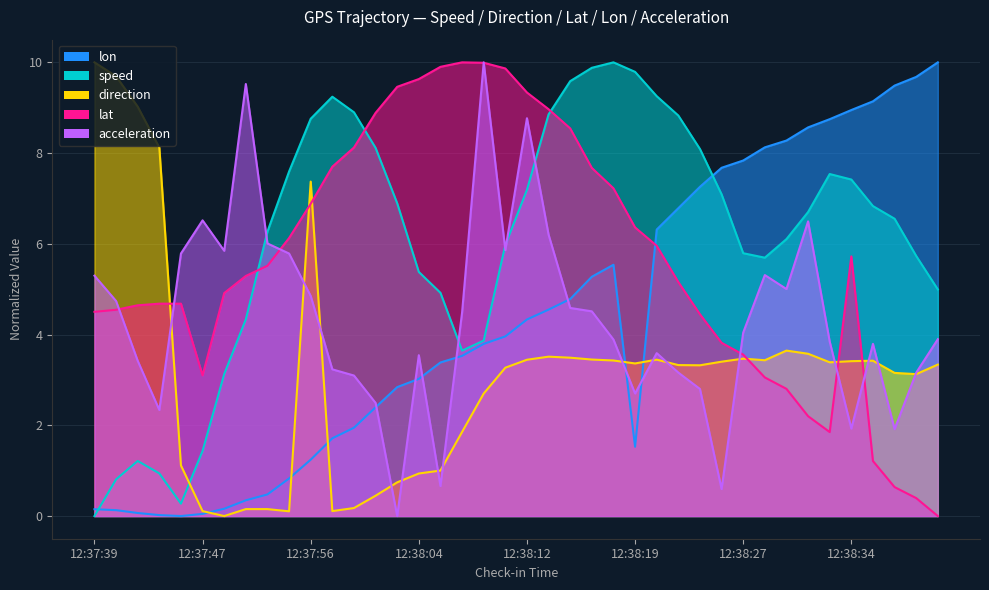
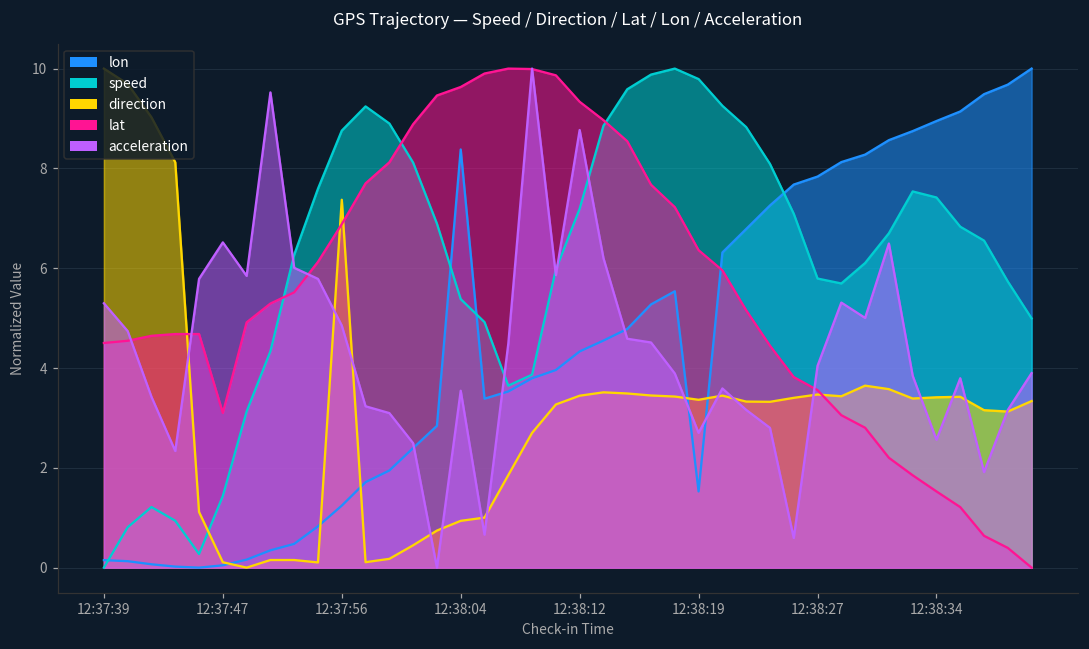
  {
    "lon": {
      "12:37:39": 0.2,
      "12:37:47": 0.0,
      "12:37:56": 1.2,
-     "12:38:04": 3.0,
+     "12:38:04": 8.4,
      "12:38:12": 4.3,
      "12:38:19": 1.5,
      "12:38:27": 7.8,
      "12:38:34": 8.9
    },
    "speed": {
      "12:37:39": 0.0,
      "12:37:47": 1.4,
      "12:37:56": 8.8,
      "12:38:04": 5.4,
      "12:38:12": 7.2,
      "12:38:19": 9.8,
      "12:38:27": 5.8,
      "12:38:34": 7.4
    },
    "direction": {
      "12:37:47": 0.1,
      "12:37:56": 7.4,
      "12:38:04": 0.9,
      "12:38:12": 3.4,
      "12:38:19": 3.4,
      "12:38:27": 3.5,
      "12:38:34": 3.4
    },
    "lat": {
      "12:37:39": 4.5,
      "12:37:47": 3.1,
      "12:37:56": 6.9,
      "12:38:04": 9.6,
      "12:38:12": 9.3,
      "12:38:19": 6.4,
      "12:38:27": 3.6,
-     "12:38:34": 5.7
+     "12:38:34": 1.5
    },
    "acceleration": {
      "12:37:39": 5.3,
      "12:37:47": 6.5,
      "12:37:56": 4.9,
      "12:38:04": 3.5,
      "12:38:12": 8.8,
      "12:38:19": 2.7,
      "12:38:27": 4.0,
-     "12:38:34": 1.9
+     "12:38:34": 2.6
    }
  }
